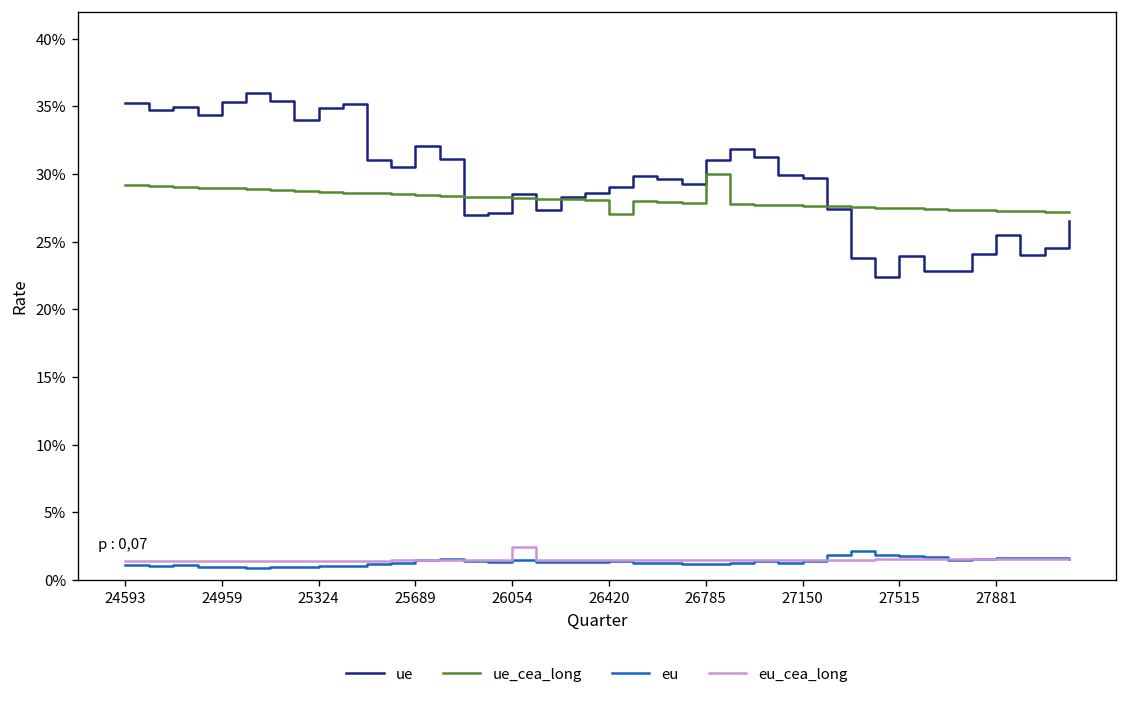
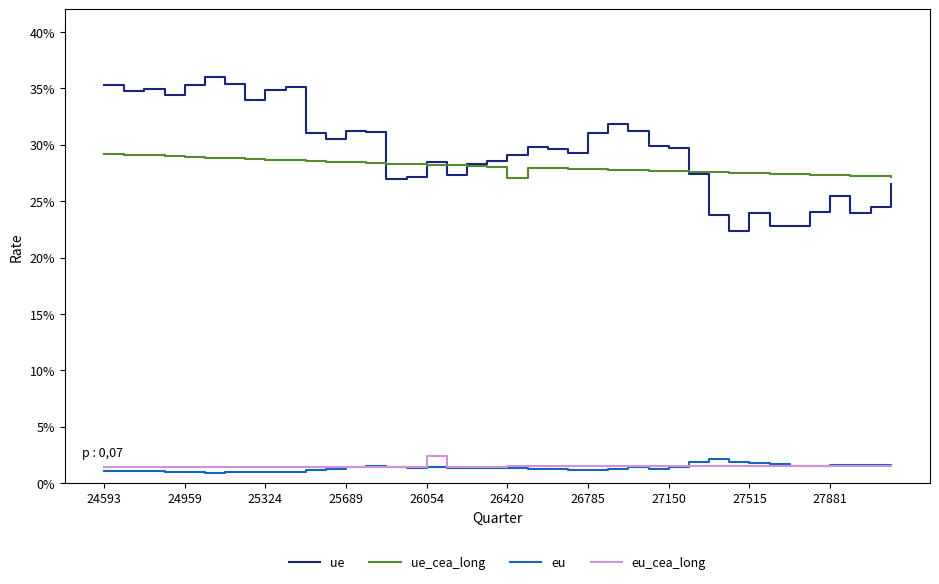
  {
    "ue": {
      "24593": "35.3%",
      "24959": "35.3%",
      "25324": "34.9%",
-     "25689": "32.0%",
+     "25689": "31.2%",
      "26054": "28.5%",
      "26420": "29.1%",
      "26785": "31.0%",
      "27150": "29.7%",
      "27515": "24.0%",
      "27881": "25.5%"
    },
    "ue_cea_long": {
      "24593": "29.2%",
      "24959": "28.9%",
      "25324": "28.7%",
      "25689": "28.4%",
      "26054": "28.2%",
      "26420": "27.1%",
-     "26785": "30.0%",
+     "26785": "27.8%",
      "27150": "27.6%",
      "27515": "27.5%",
      "27881": "27.3%"
    },
    "eu": {
      "24593": "1.1%",
      "24959": "1.0%",
      "25324": "1.0%",
      "26054": "1.5%",
      "26785": "1.2%",
      "27515": "1.8%"
    },
    "eu_cea_long": {
      "24959": "1.4%",
      "25324": "1.4%",
      "26054": "2.4%",
      "26785": "1.5%",
      "27515": "1.5%"
    }
  }
